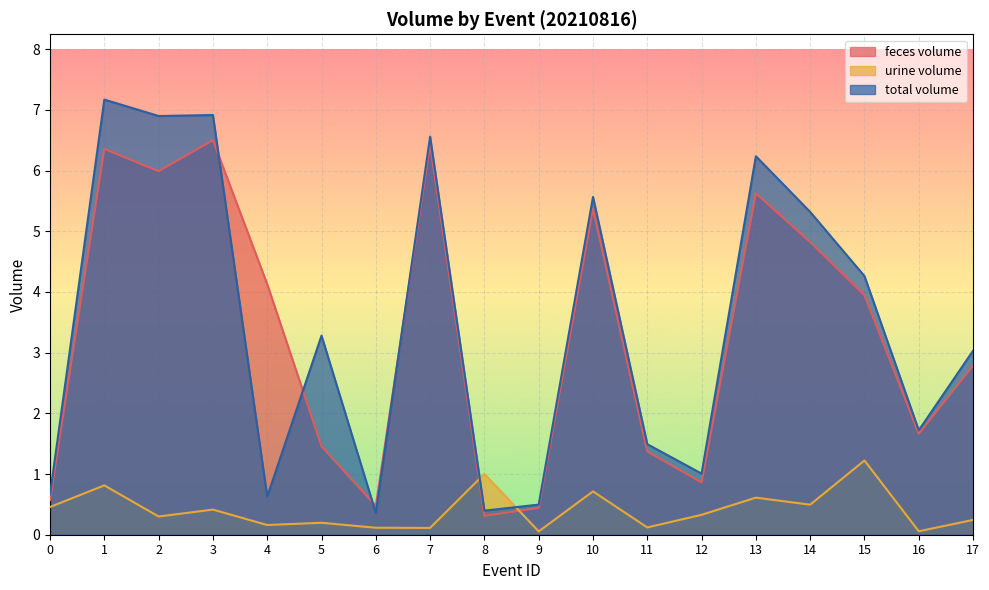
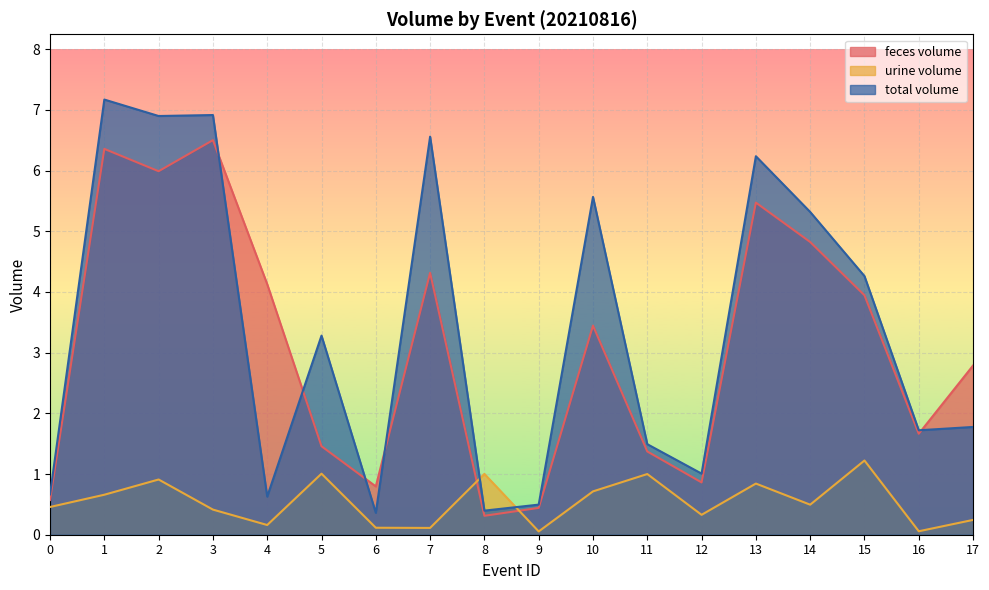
  {
    "feces volume": {
      "0": 0.6,
      "1": 6.4,
      "2": 6.0,
      "3": 6.5,
      "4": 4.1,
      "5": 1.5,
-     "6": 0.5,
-     "7": 6.4,
+     "6": 0.8,
+     "7": 4.3,
      "8": 0.3,
      "9": 0.4,
-     "10": 5.4,
+     "10": 3.4,
      "11": 1.4,
      "12": 0.9,
-     "13": 5.6,
+     "13": 5.5,
      "14": 4.8,
      "15": 3.9,
      "16": 1.7,
      "17": 2.8
    },
    "urine volume": {
      "0": 0.5,
-     "1": 0.8,
-     "2": 0.3,
+     "1": 0.7,
+     "2": 0.9,
      "3": 0.4,
      "4": 0.2,
-     "5": 0.2,
+     "5": 1.0,
      "6": 0.1,
      "7": 0.1,
      "8": 1.0,
      "9": 0.1,
      "10": 0.7,
-     "11": 0.1,
+     "11": 1.0,
      "12": 0.3,
-     "13": 0.6,
+     "13": 0.8,
      "14": 0.5,
      "15": 1.2,
      "16": 0.1,
      "17": 0.2
    },
    "total volume": {
      "0": 0.7,
      "1": 7.2,
      "2": 6.9,
      "3": 6.9,
      "4": 0.6,
      "5": 3.3,
      "6": 0.4,
      "7": 6.6,
      "8": 0.4,
      "9": 0.5,
      "10": 5.6,
      "11": 1.5,
      "12": 1.0,
      "13": 6.2,
      "14": 5.3,
      "15": 4.3,
      "16": 1.7,
-     "17": 3.0
+     "17": 1.8
    }
  }
